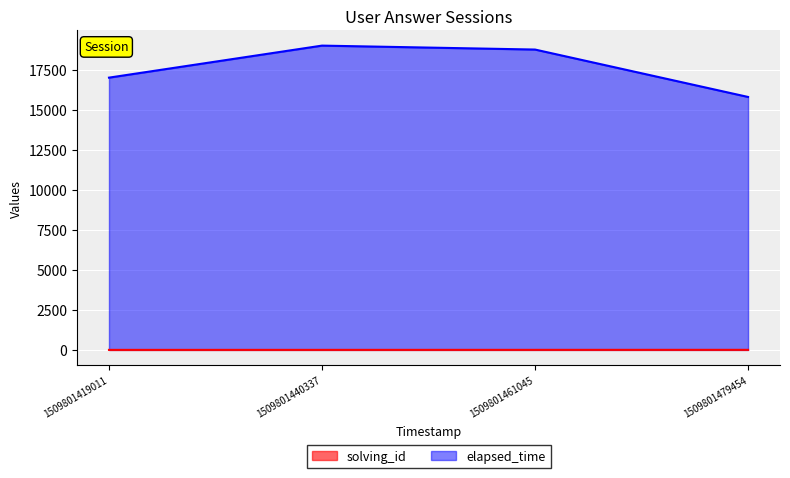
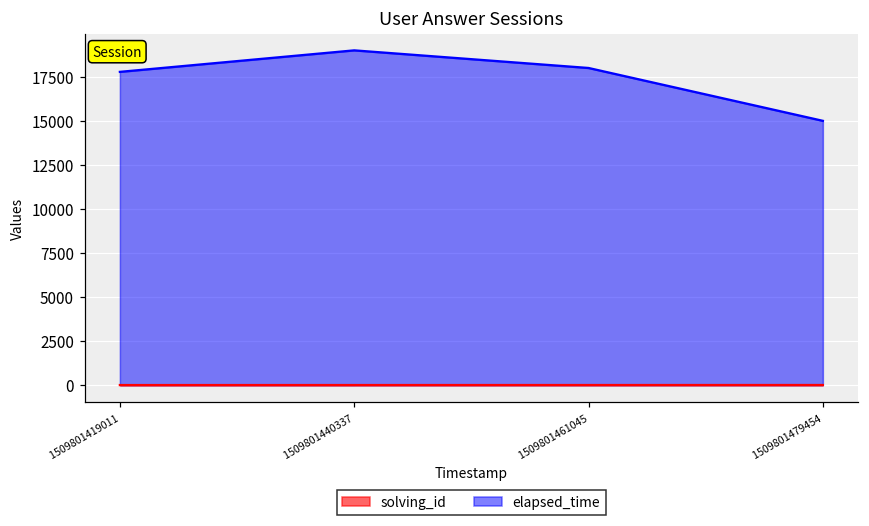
  {
    "solving_id": {
      "1509801419011": 0,
      "1509801440337": 0,
      "1509801461045": 0,
      "1509801479454": 0
    },
    "elapsed_time": {
-     "1509801419011": 17000,
+     "1509801419011": 17800,
      "1509801440337": 19000,
-     "1509801461045": 18800,
-     "1509801479454": 15800
+     "1509801461045": 18000,
+     "1509801479454": 15000
    }
  }
